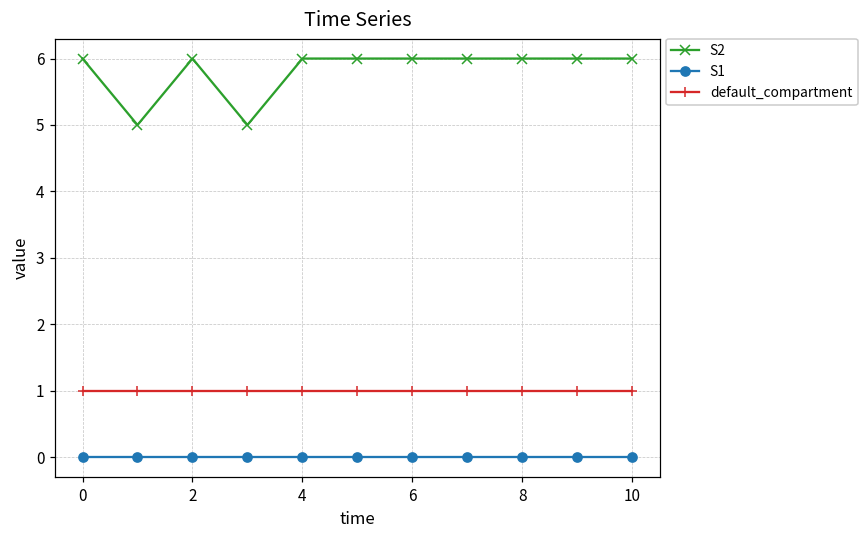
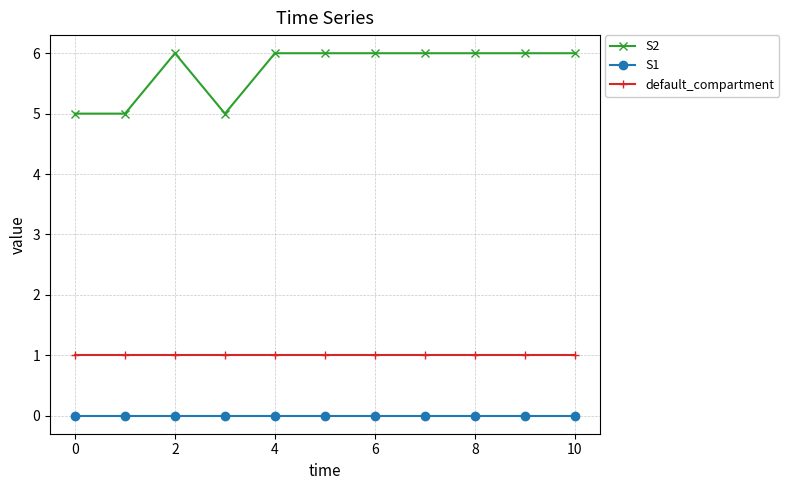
  {
    "S2": {
-     "0": 6,
+     "0": 5,
      "2": 6,
      "4": 6,
      "6": 6,
      "8": 6,
      "10": 6
    },
    "S1": {
      "0": 0,
      "2": 0,
      "4": 0,
      "6": 0,
      "8": 0,
      "10": 0
    },
    "default_compartment": {
      "0": 1,
      "2": 1,
      "4": 1,
      "6": 1,
      "8": 1,
      "10": 1
    }
  }
